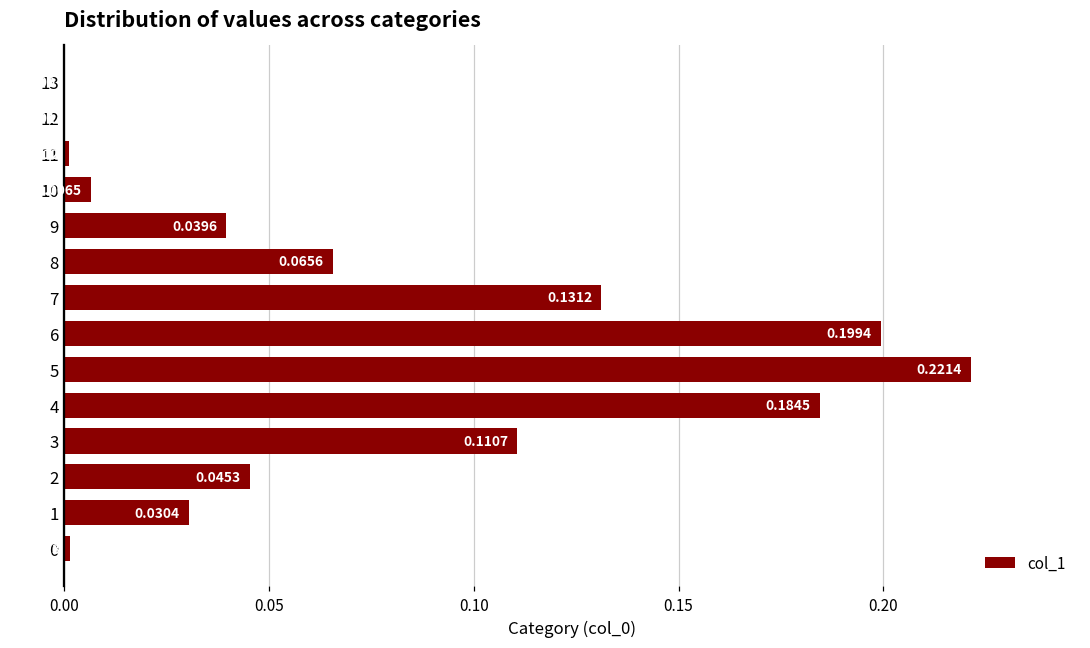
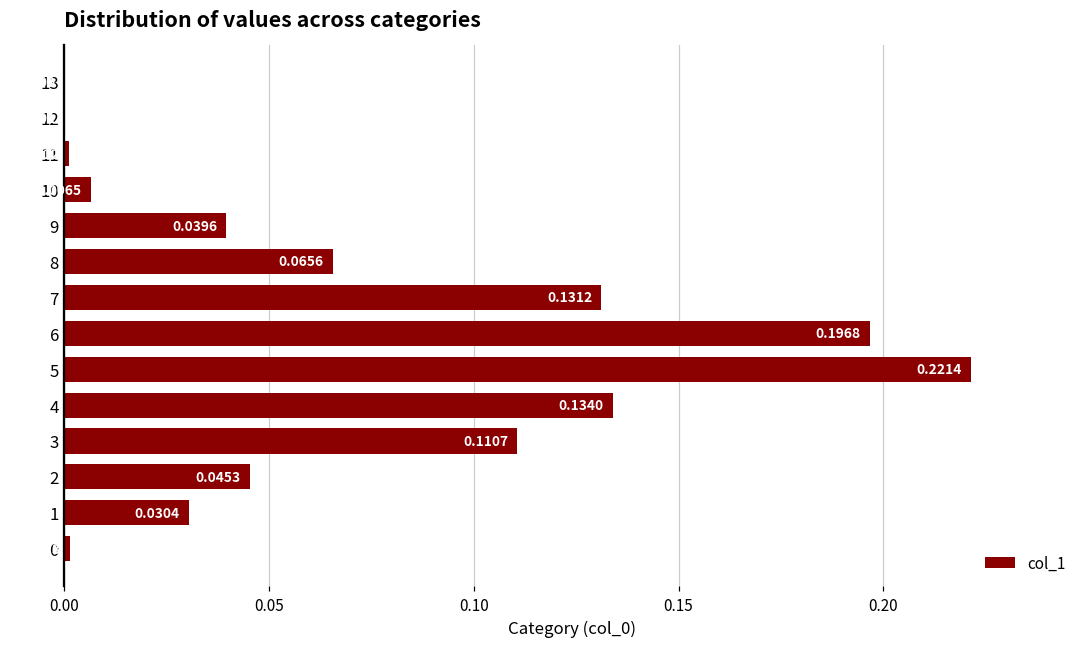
  {
    "10": 0.0065,
    "9": 0.0396,
    "8": 0.0656,
    "7": 0.1312,
-   "6": 0.1994,
+   "6": 0.1968,
    "5": 0.2214,
-   "4": 0.1845,
+   "4": 0.1340,
    "3": 0.1107,
    "2": 0.0453,
    "1": 0.0304
  }
